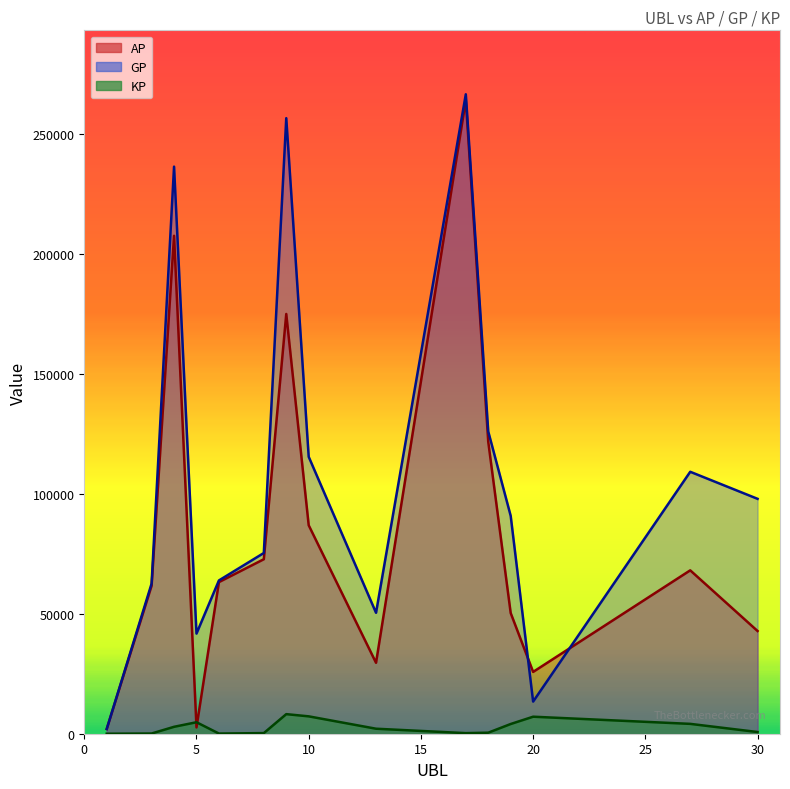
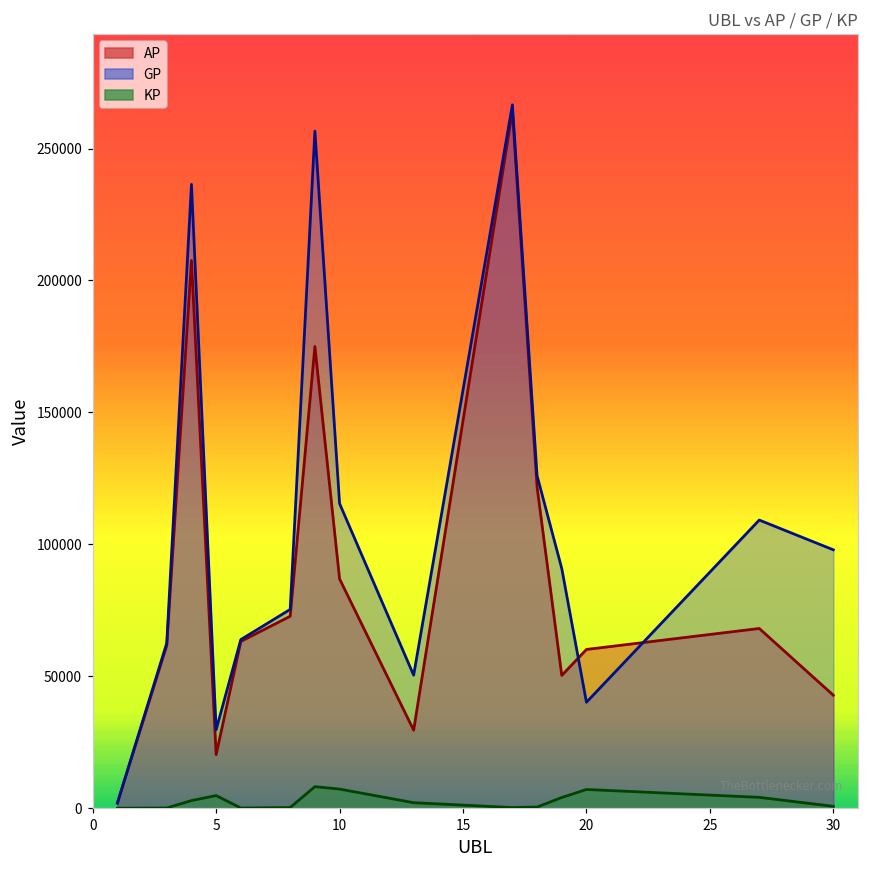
  {
    "AP": {
-     "5": 3000,
+     "5": 20000,
      "10": 87000,
-     "20": 26000,
+     "20": 60000,
      "30": 43000
    },
    "GP": {
-     "5": 42000,
+     "5": 30000,
      "10": 115000,
-     "20": 13000,
+     "20": 40000,
      "30": 98000
    },
    "KP": {
      "5": 5000,
      "10": 7000,
      "20": 7000,
      "30": 1000
    }
  }
